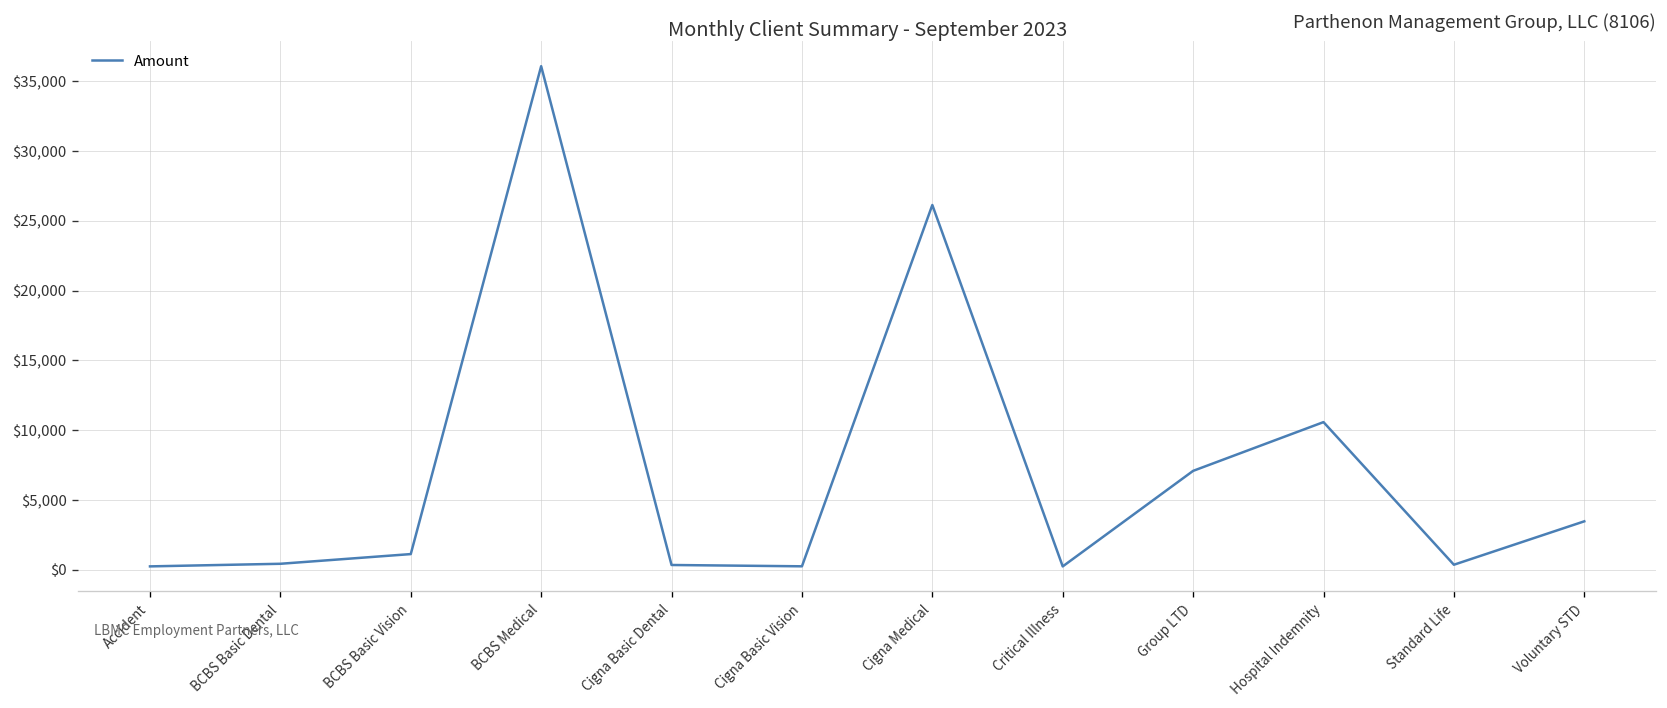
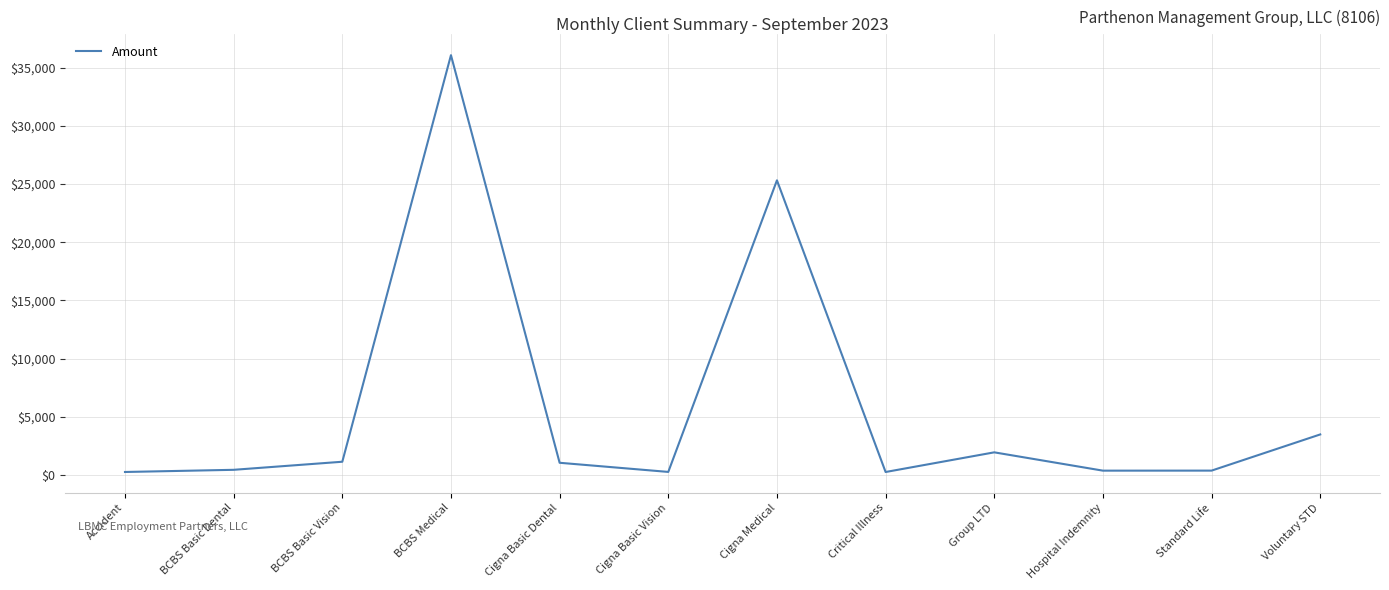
  {
    "Accident": "$200",
    "BCBS Basic Dental": "$400",
    "BCBS Basic Vision": "$1,100",
    "BCBS Medical": "$36,100",
-   "Cigna Basic Dental": "$300",
+   "Cigna Basic Dental": "$1,000",
    "Cigna Basic Vision": "$300",
-   "Cigna Medical": "$26,100",
+   "Cigna Medical": "$25,300",
    "Critical Illness": "$200",
-   "Group LTD": "$7,100",
-   "Hospital Indemnity": "$10,600",
+   "Group LTD": "$1,900",
+   "Hospital Indemnity": "$400",
    "Standard Life": "$400",
    "Voluntary STD": "$3,500"
  }
